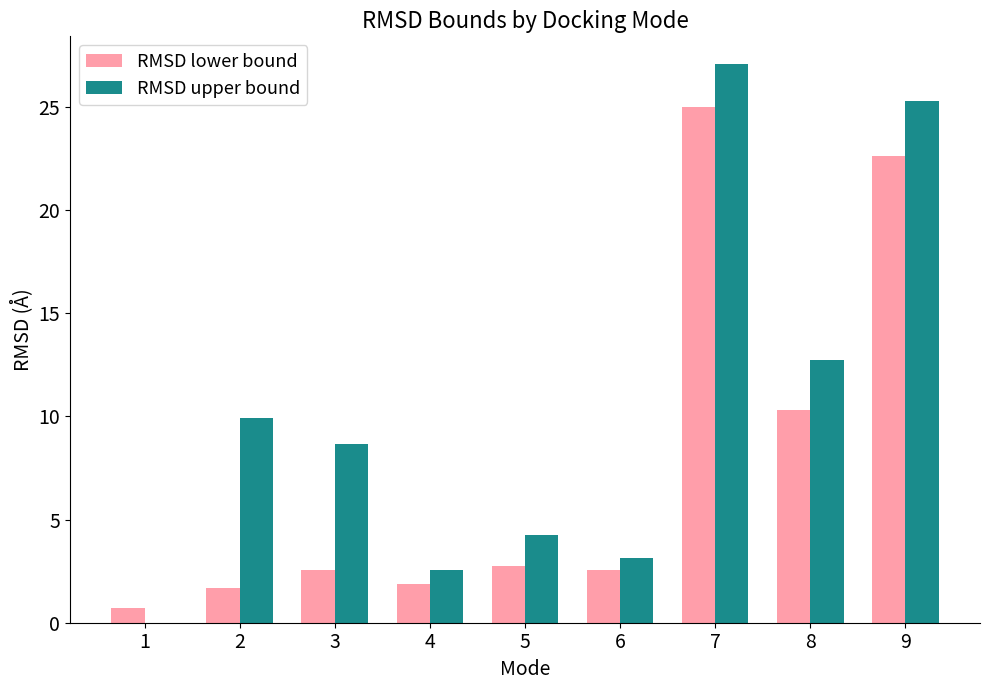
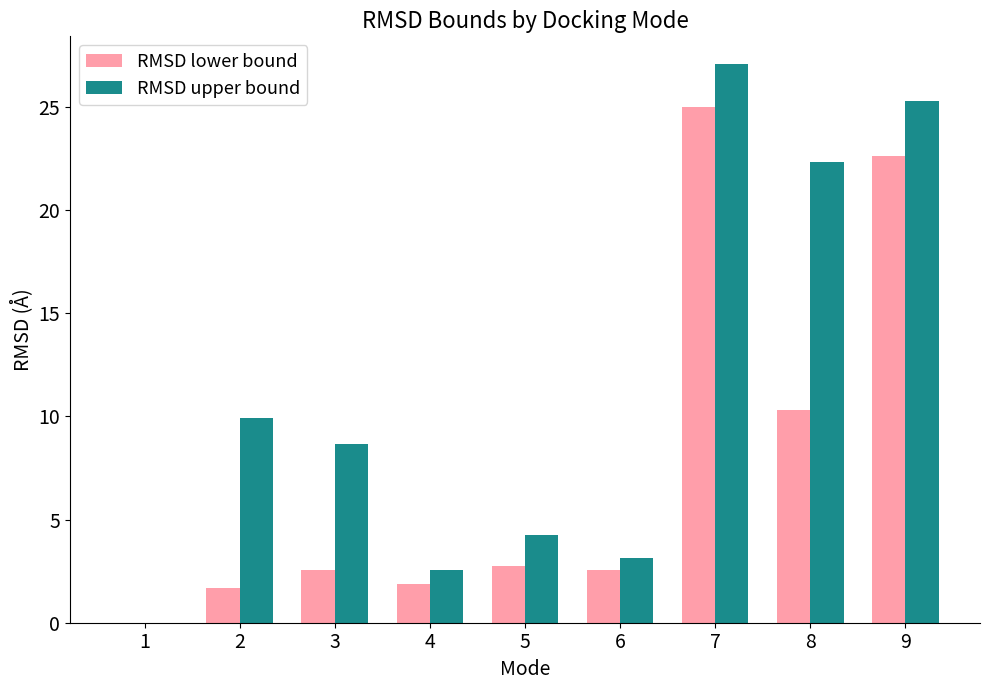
  {
    "RMSD lower bound": {
-     "1": 0.7,
+     "1": 0.0,
      "2": 1.7,
      "3": 2.6,
      "4": 1.9,
      "5": 2.7,
      "6": 2.5,
      "7": 25.0,
      "8": 10.3,
      "9": 22.6
    },
    "RMSD upper bound": {
      "1": 0.0,
      "2": 9.9,
      "3": 8.7,
      "4": 2.5,
      "5": 4.3,
      "6": 3.1,
      "7": 27.1,
-     "8": 12.7,
+     "8": 22.3,
      "9": 25.3
    }
  }
